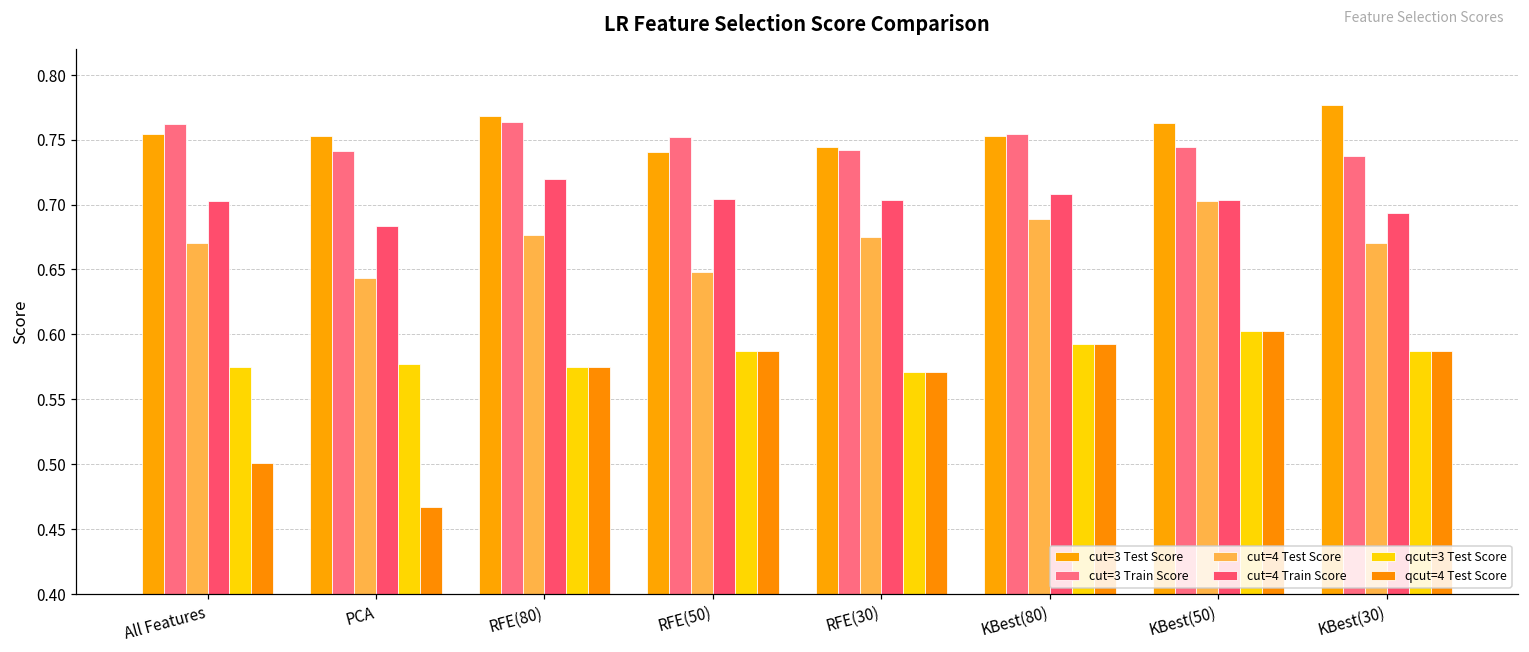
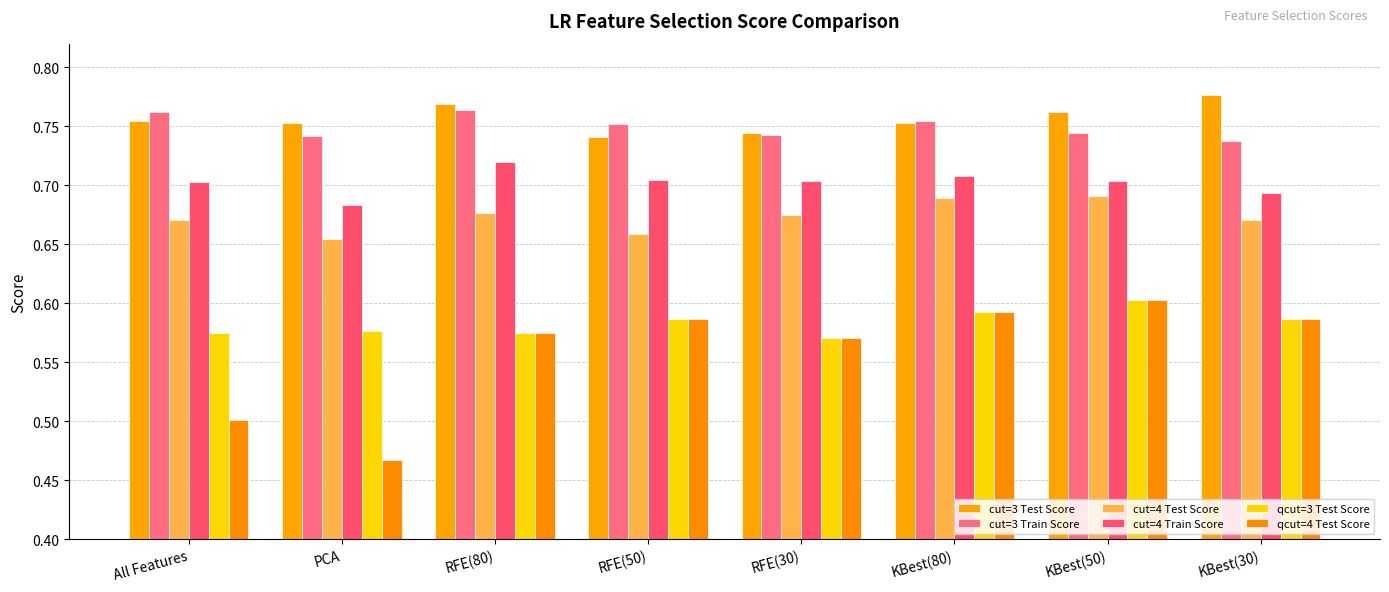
  {
    "cut=4 Test Score": {
      "All Features": 0.671,
-     "PCA": 0.643,
+     "PCA": 0.655,
      "RFE(80)": 0.677,
-     "RFE(50)": 0.648,
+     "RFE(50)": 0.659,
      "RFE(30)": 0.675,
      "KBest(80)": 0.689,
-     "KBest(50)": 0.703,
+     "KBest(50)": 0.691,
      "KBest(30)": 0.671
    }
  }
